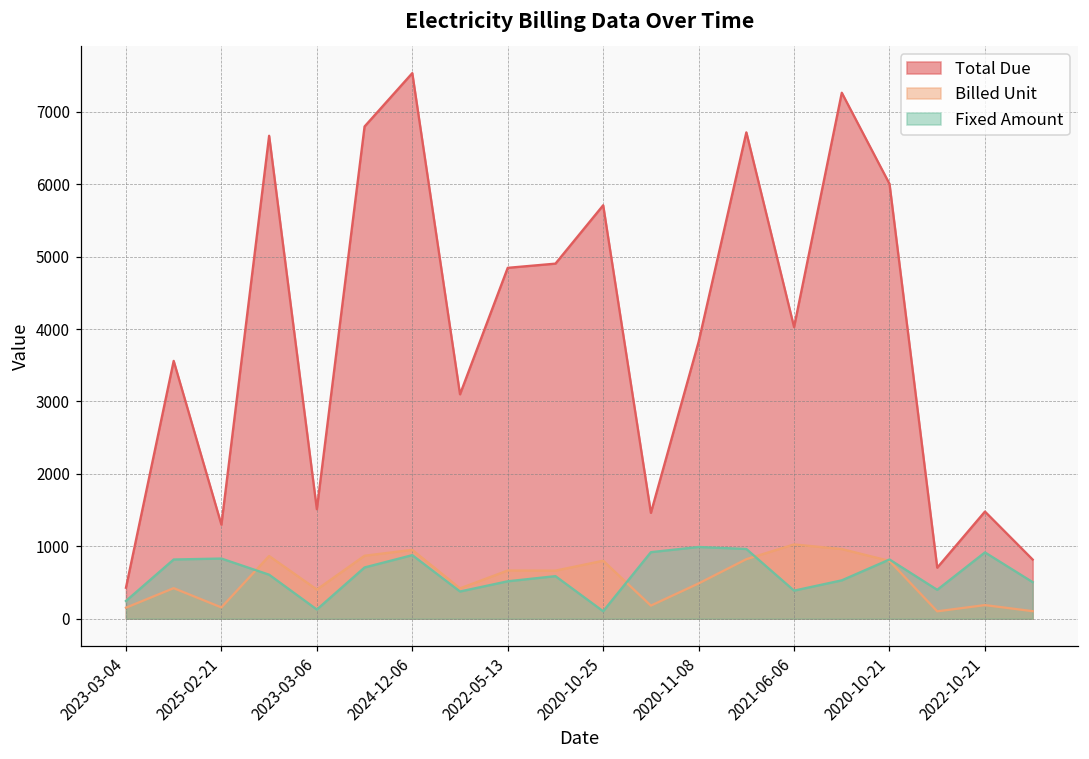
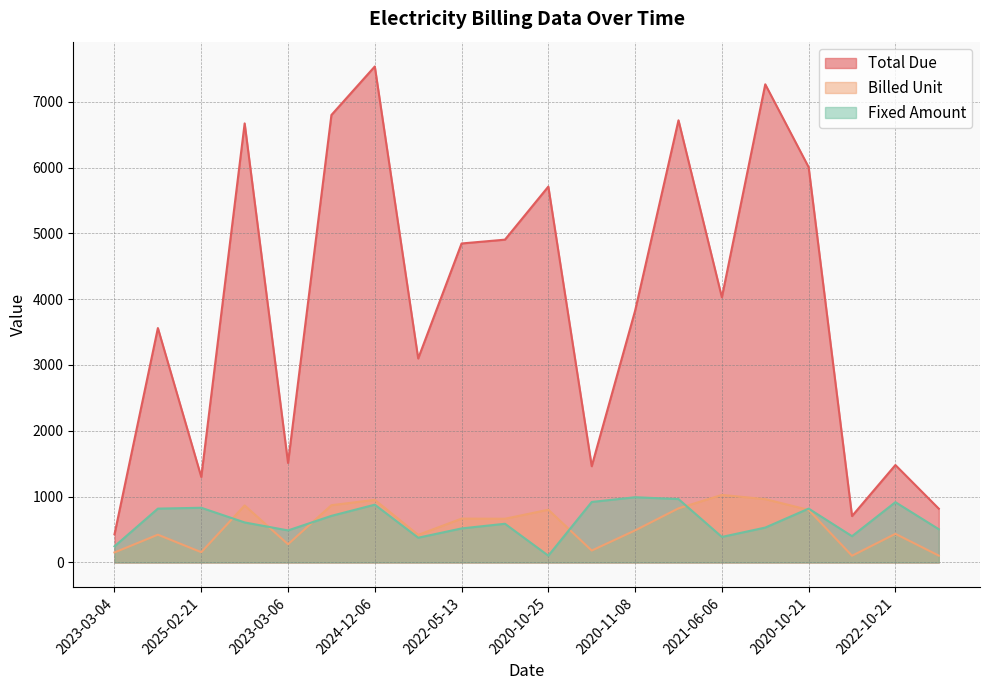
  {
    "Total Due": {
      "2023-03-04": 400,
      "2025-02-21": 1300,
      "2023-03-06": 1500,
      "2024-12-06": 7500,
      "2022-05-13": 4800,
      "2020-10-25": 5700,
      "2020-11-08": 3800,
      "2021-06-06": 4000,
      "2020-10-21": 6000,
      "2022-10-21": 1500
    },
    "Billed Unit": {
      "2023-03-04": 200,
      "2025-02-21": 200,
-     "2023-03-06": 400,
+     "2023-03-06": 300,
      "2024-12-06": 1000,
      "2022-05-13": 700,
      "2020-10-25": 800,
      "2020-11-08": 500,
      "2021-06-06": 1000,
-     "2022-10-21": 200
+     "2022-10-21": 400
    },
    "Fixed Amount": {
      "2023-03-04": 200,
      "2025-02-21": 800,
-     "2023-03-06": 100,
+     "2023-03-06": 500,
      "2024-12-06": 900,
      "2022-05-13": 500,
      "2020-10-25": 100,
      "2020-11-08": 1000,
      "2021-06-06": 400,
      "2022-10-21": 900
    }
  }
